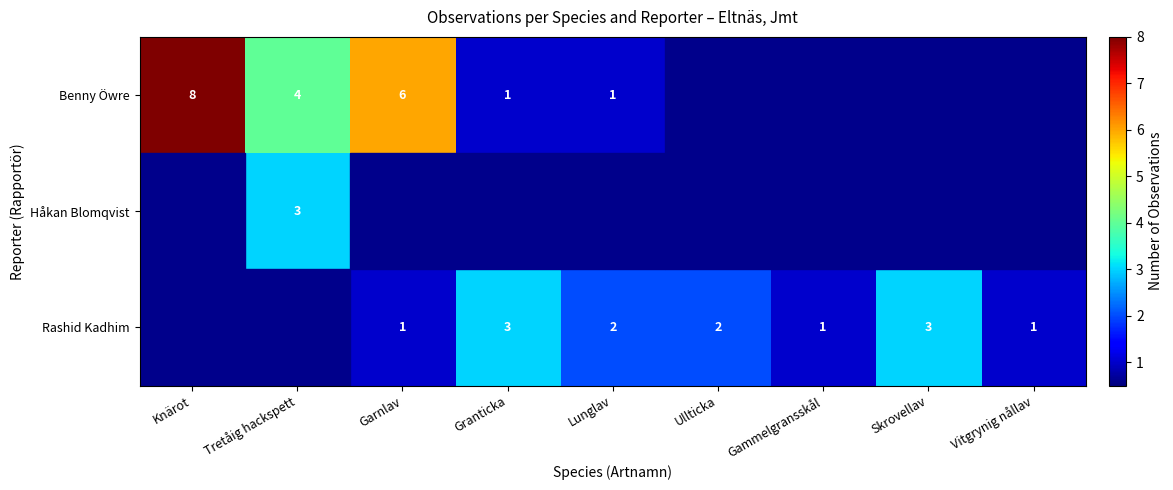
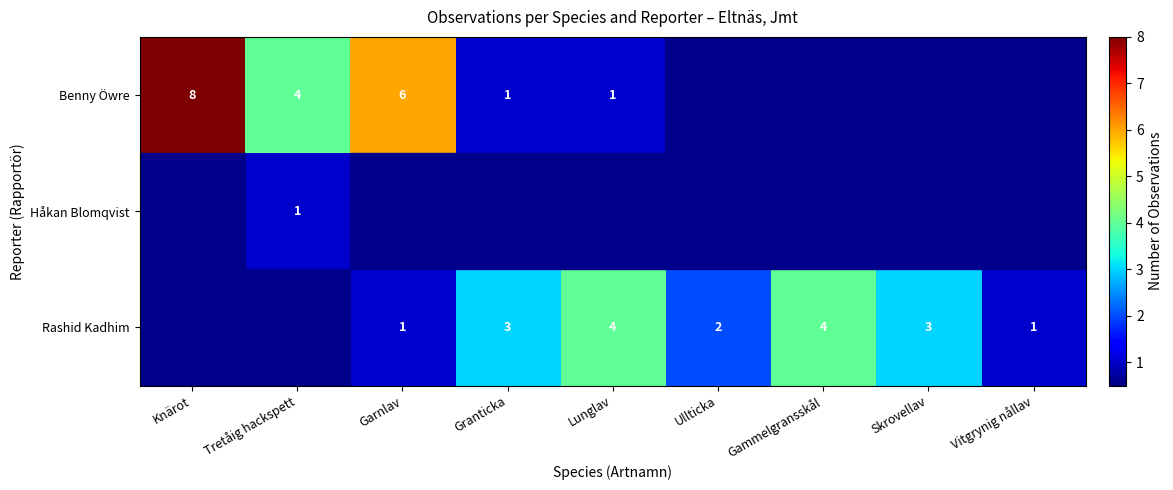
  {
    "Benny Öwre": {
      "Knärot": 8,
      "Tretåig hackspett": 4,
      "Garnlav": 6,
      "Granticka": 1,
      "Lunglav": 1
    },
    "Håkan Blomqvist": {
-     "Tretåig hackspett": 3
+     "Tretåig hackspett": 1
    },
    "Rashid Kadhim": {
      "Garnlav": 1,
      "Granticka": 3,
-     "Lunglav": 2,
+     "Lunglav": 4,
      "Ullticka": 2,
-     "Gammelgransskål": 1,
+     "Gammelgransskål": 4,
      "Skrovellav": 3,
      "Vitgrynig nållav": 1
    }
  }
